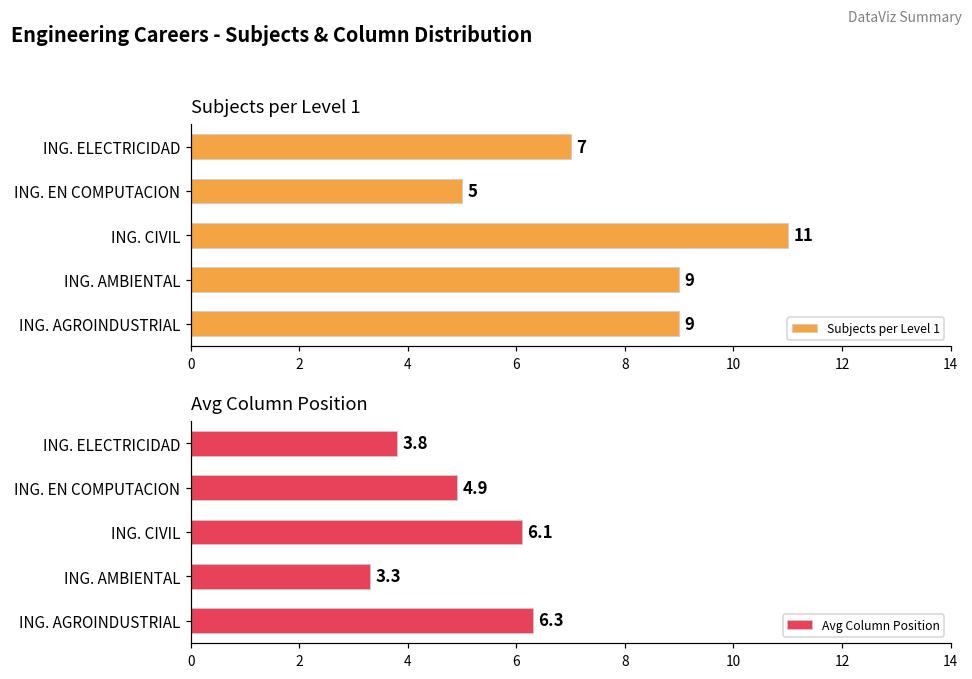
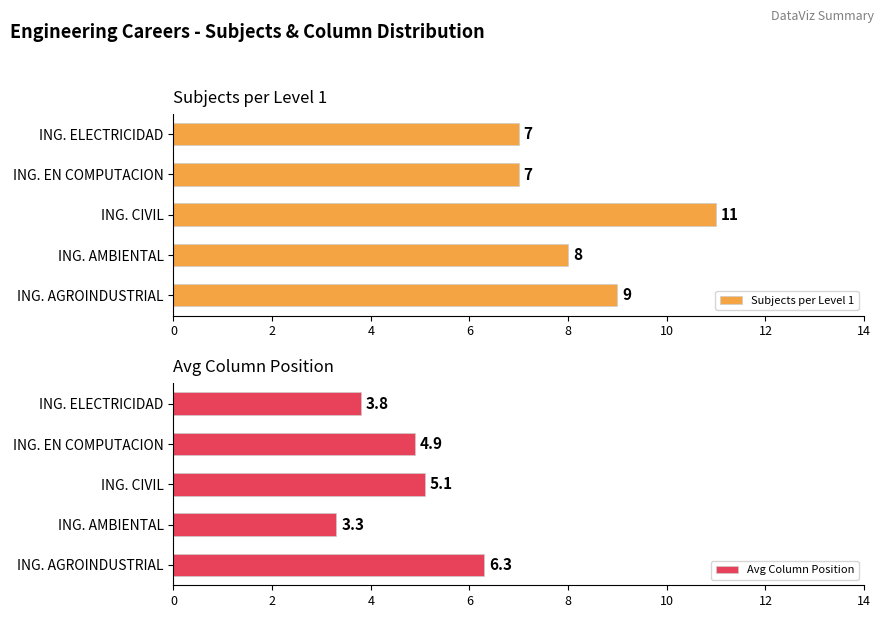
  {
    "Subjects per Level 1": {
      "ING. ELECTRICIDAD": 7,
-     "ING. EN COMPUTACION": 5,
+     "ING. EN COMPUTACION": 7,
      "ING. CIVIL": 11,
-     "ING. AMBIENTAL": 9,
+     "ING. AMBIENTAL": 8,
      "ING. AGROINDUSTRIAL": 9
    },
    "Avg Column Position": {
      "ING. ELECTRICIDAD": 3.8,
      "ING. EN COMPUTACION": 4.9,
-     "ING. CIVIL": 6.1,
+     "ING. CIVIL": 5.1,
      "ING. AMBIENTAL": 3.3,
      "ING. AGROINDUSTRIAL": 6.3
    }
  }
